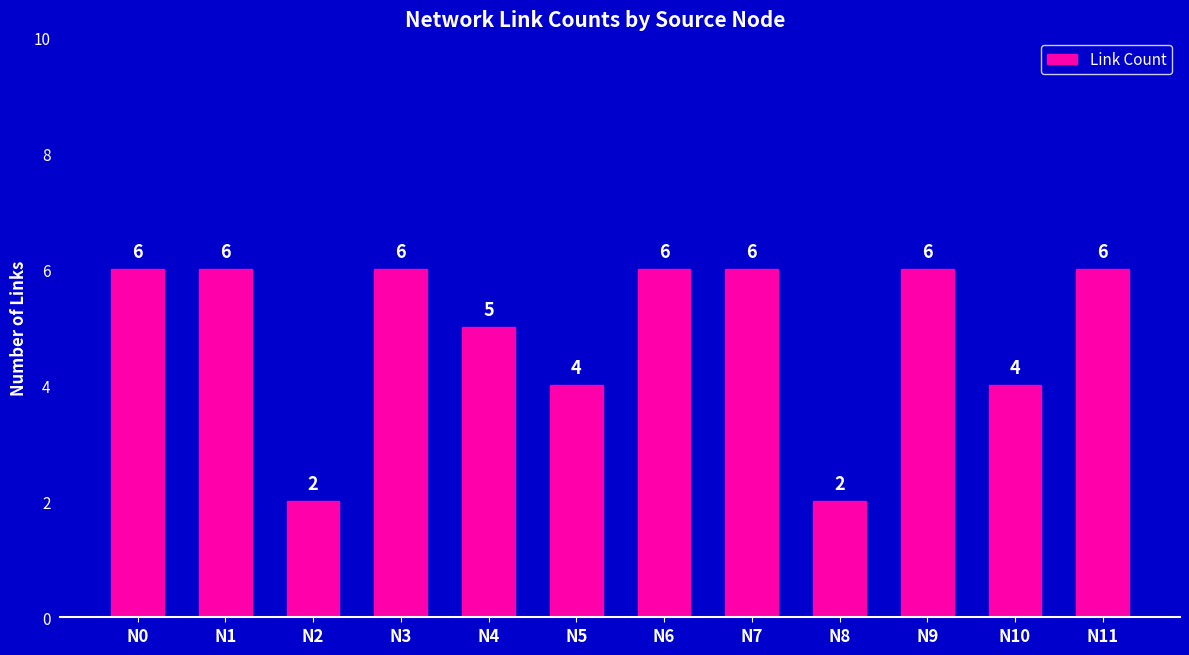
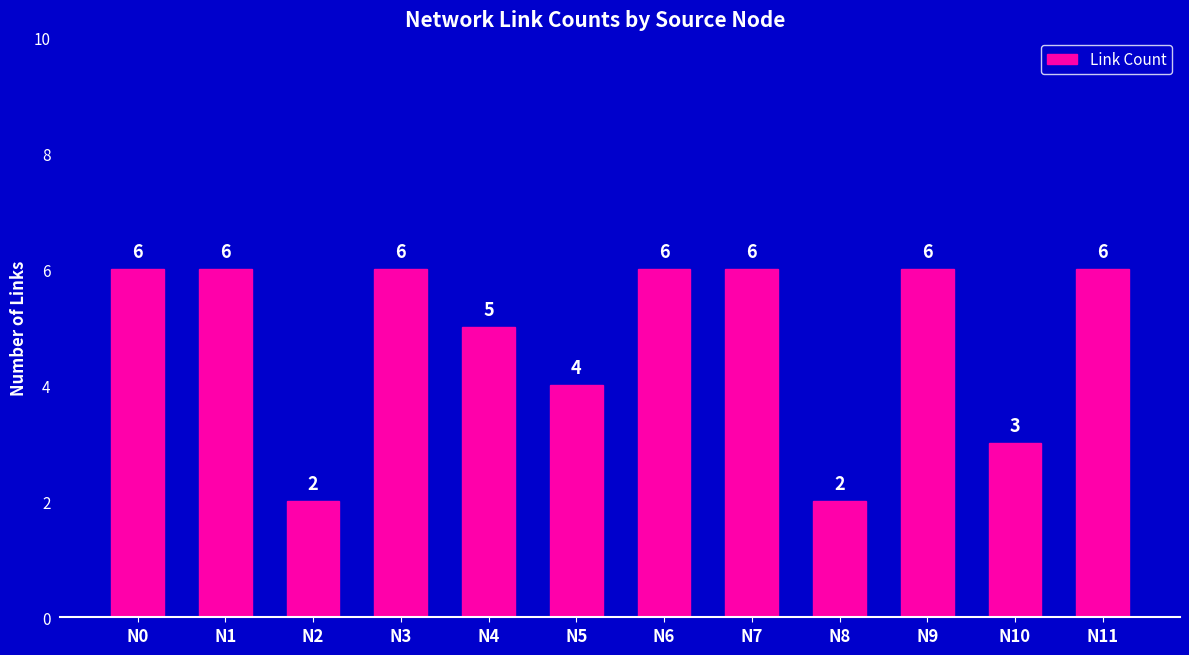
  {
    "N0": 6,
    "N1": 6,
    "N2": 2,
    "N3": 6,
    "N4": 5,
    "N5": 4,
    "N6": 6,
    "N7": 6,
    "N8": 2,
    "N9": 6,
-   "N10": 4,
+   "N10": 3,
    "N11": 6
  }
